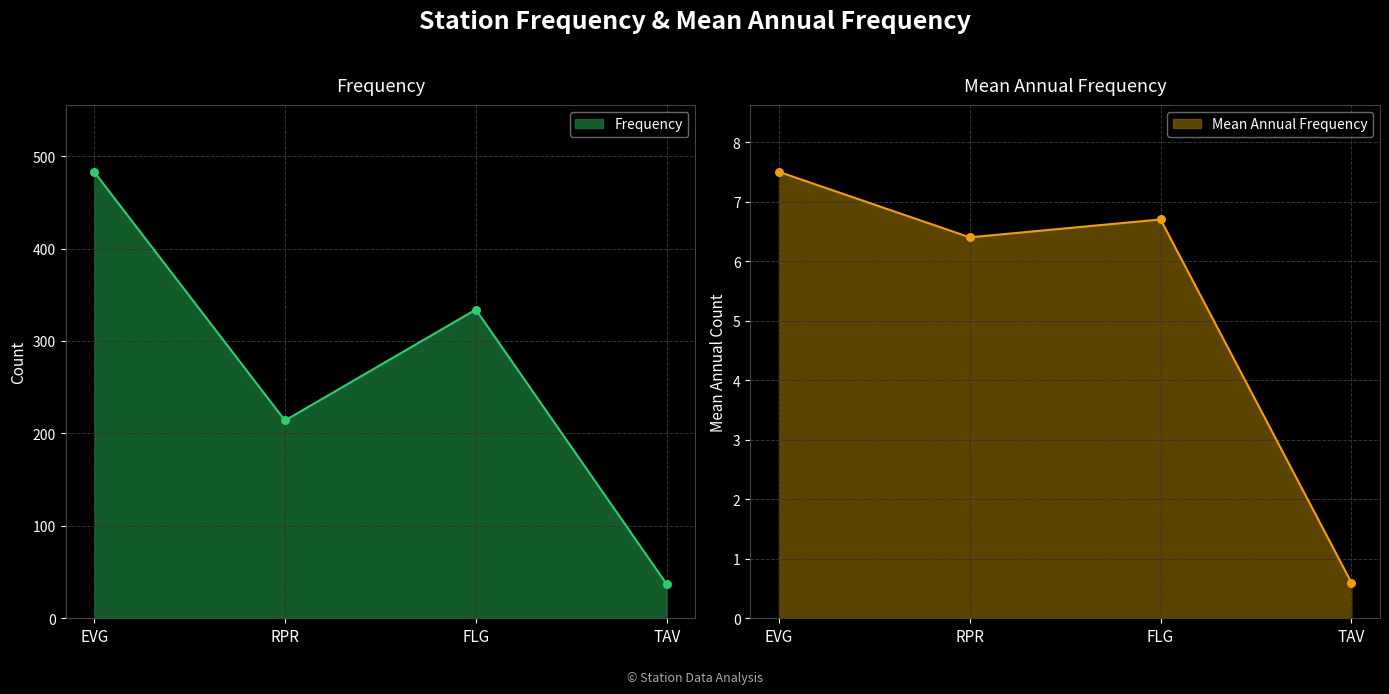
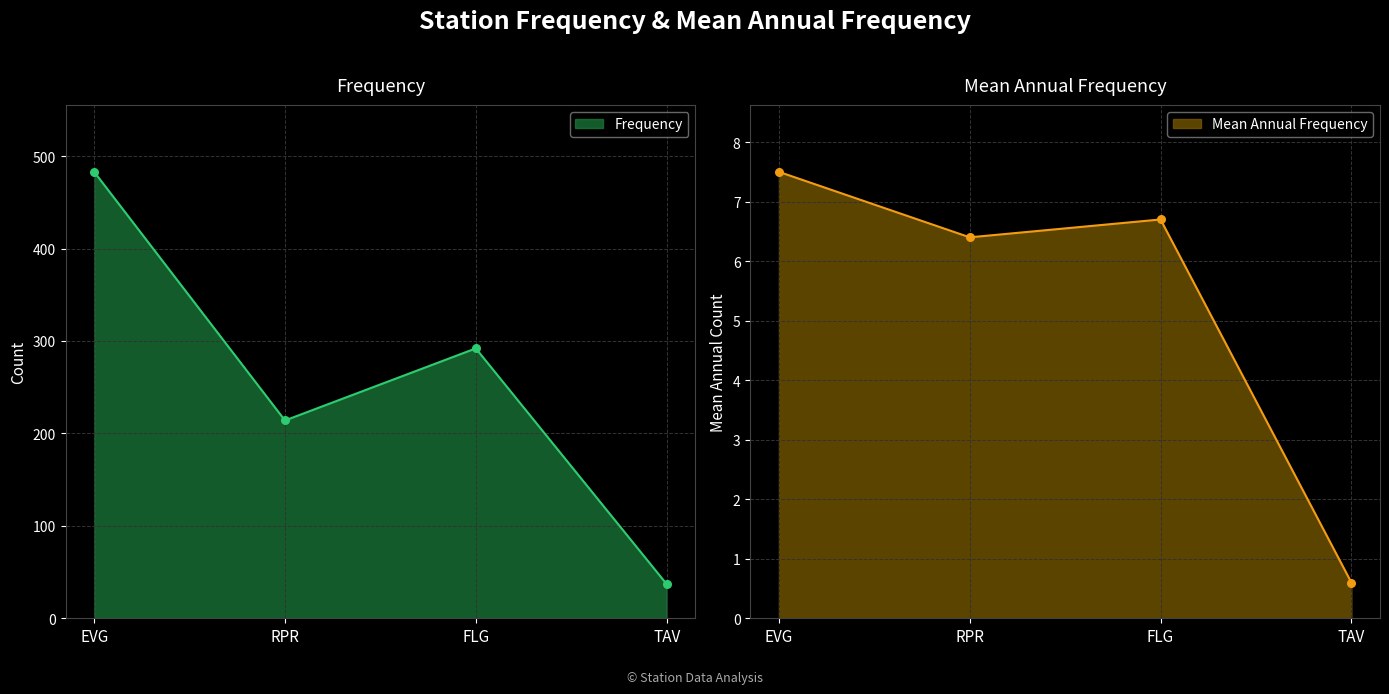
  {
    "Frequency": {
      "EVG": 480,
      "RPR": 210,
-     "FLG": 330,
+     "FLG": 290,
      "TAV": 40
    },
    "Mean Annual Frequency": {
      "EVG": 7.5,
      "RPR": 6.4,
      "FLG": 6.7,
      "TAV": 0.6
    }
  }
